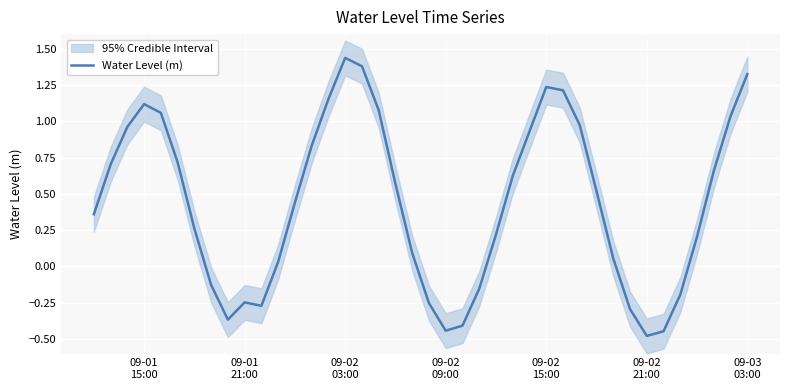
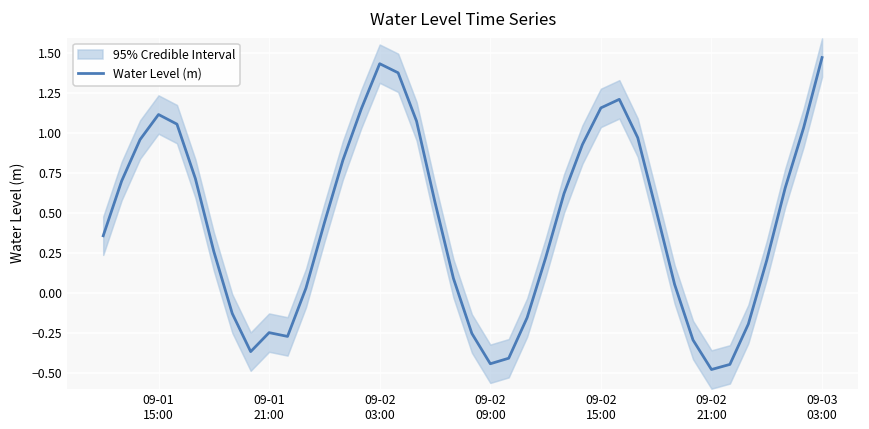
  {
    "Water Level (m)": {
      "09-01 15:00": 1.12,
      "09-01 21:00": -0.25,
      "09-02 03:00": 1.44,
      "09-02 09:00": -0.44,
-     "09-02 15:00": 1.24,
+     "09-02 15:00": 1.16,
      "09-02 21:00": -0.48,
-     "09-03 03:00": 1.32
+     "09-03 03:00": 1.47
    }
  }
